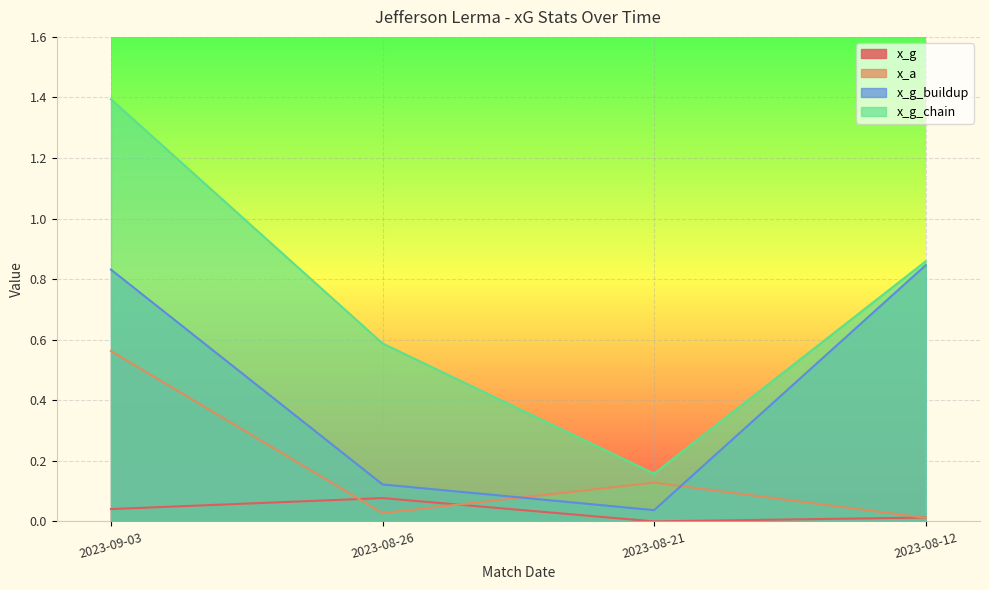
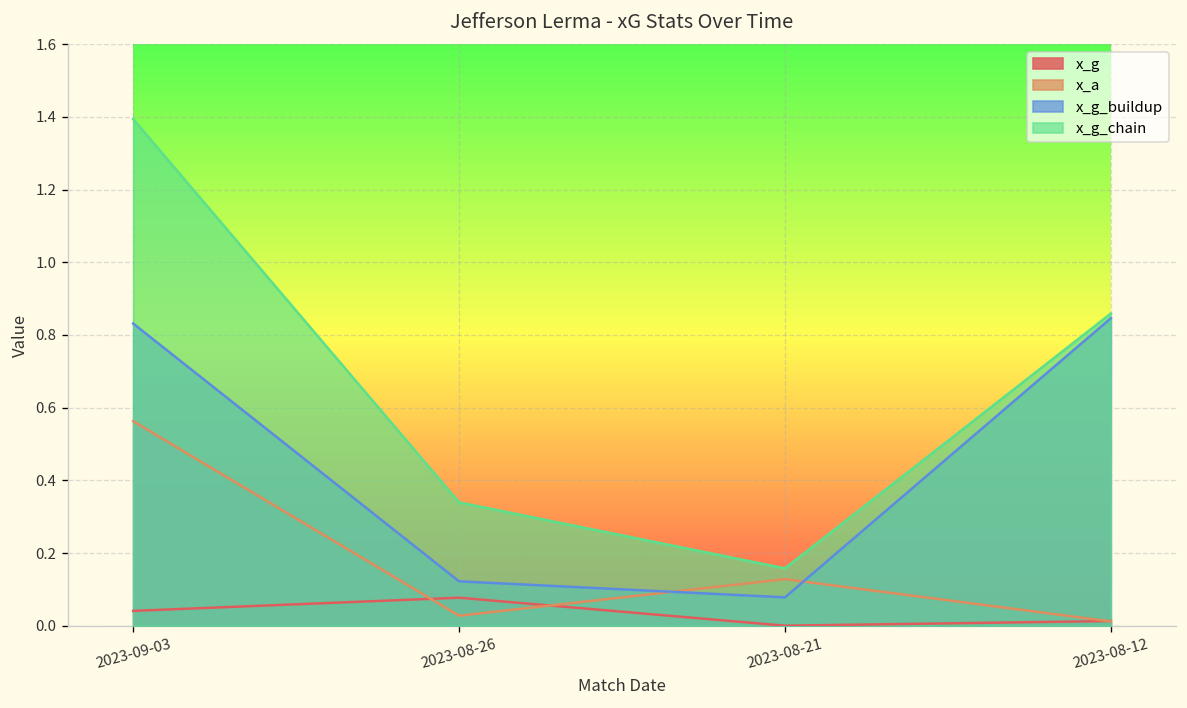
  {
    "x_g_buildup": {
      "2023-09-03": 0.83,
      "2023-08-26": 0.12,
-     "2023-08-21": 0.04,
+     "2023-08-21": 0.08,
      "2023-08-12": 0.85
    },
    "x_g_chain": {
      "2023-09-03": 1.39,
-     "2023-08-26": 0.59,
+     "2023-08-26": 0.34,
      "2023-08-21": 0.16,
      "2023-08-12": 0.86
    }
  }
